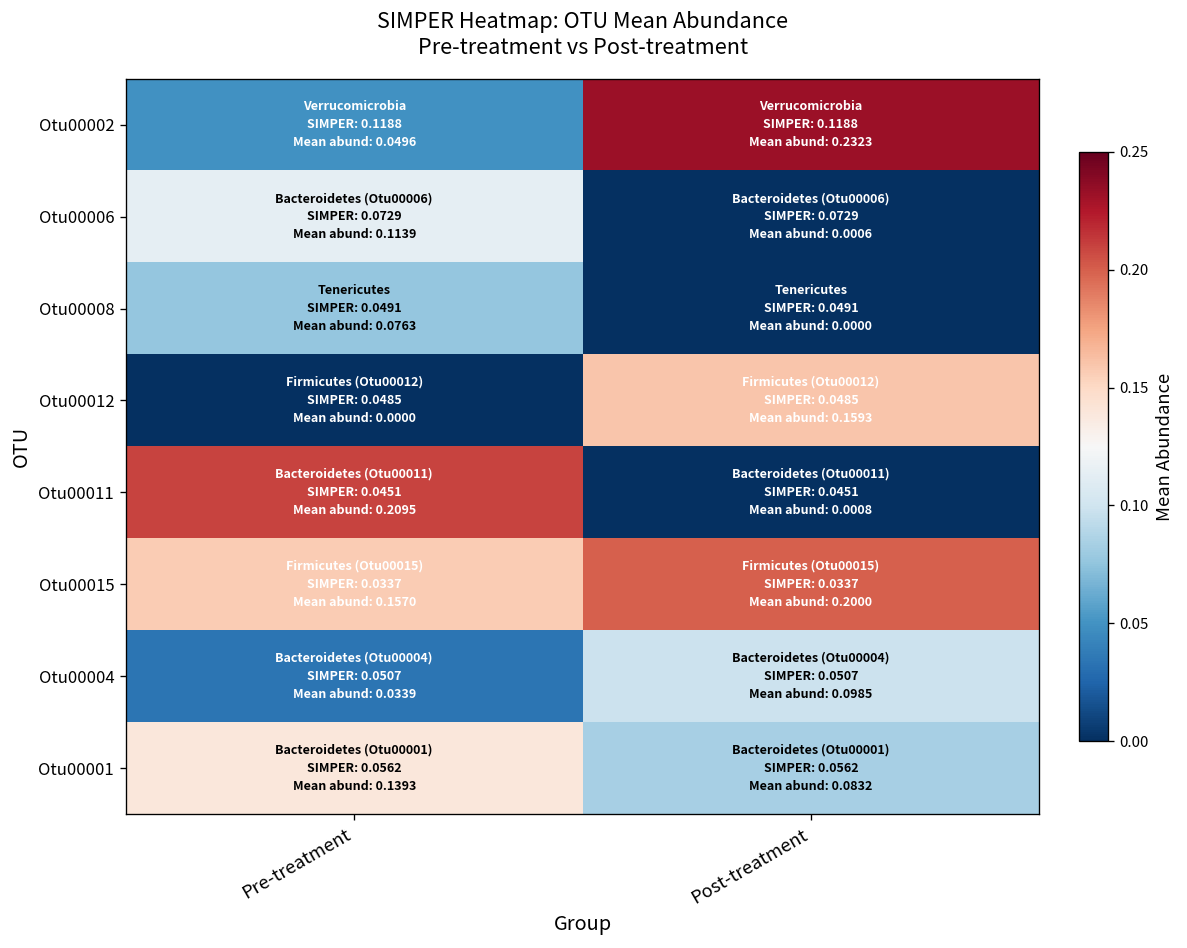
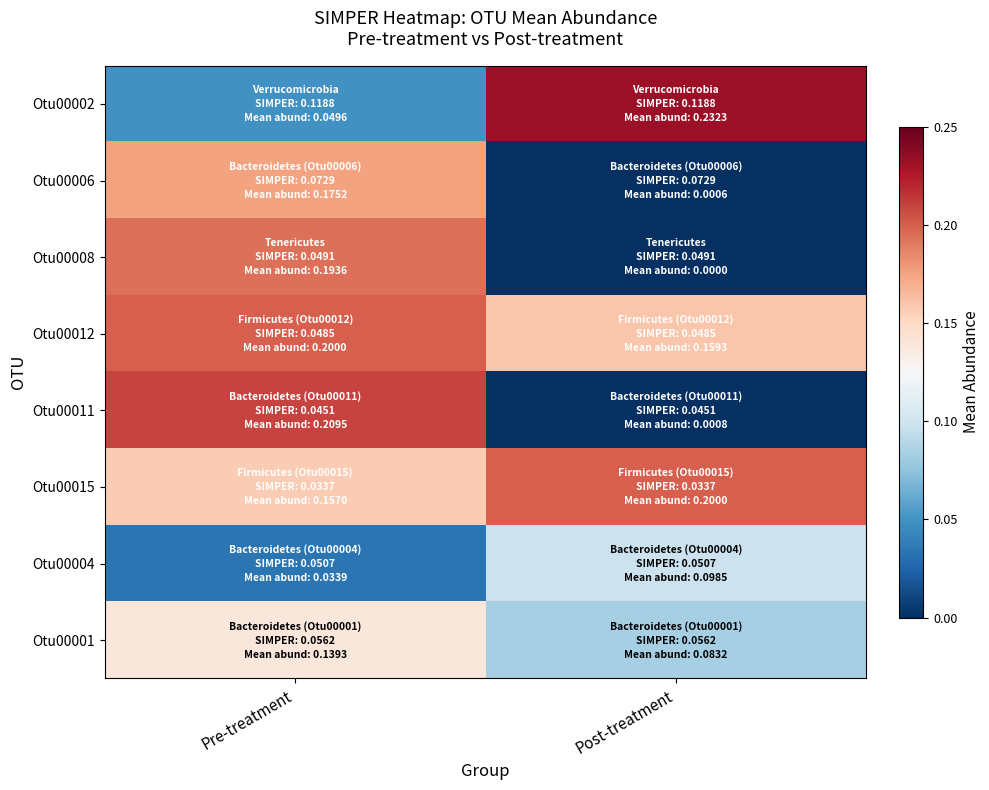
  {
    "Otu00006": {
-     "Pre-treatment": 0.1139
+     "Pre-treatment": 0.1752
    },
    "Otu00008": {
-     "Pre-treatment": 0.0763
+     "Pre-treatment": 0.1936
    },
    "Otu00012": {
-     "Pre-treatment": 0.0000
+     "Pre-treatment": 0.2000
    }
  }
